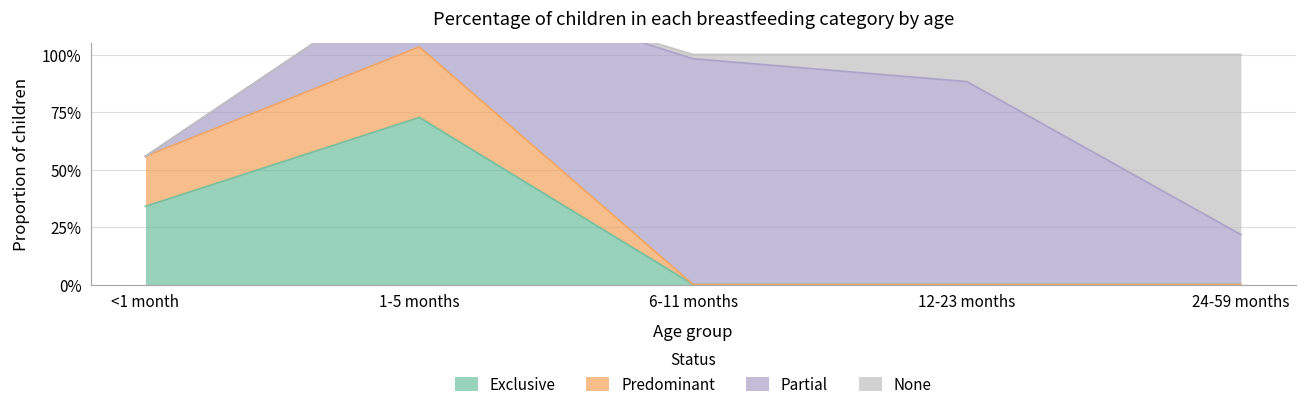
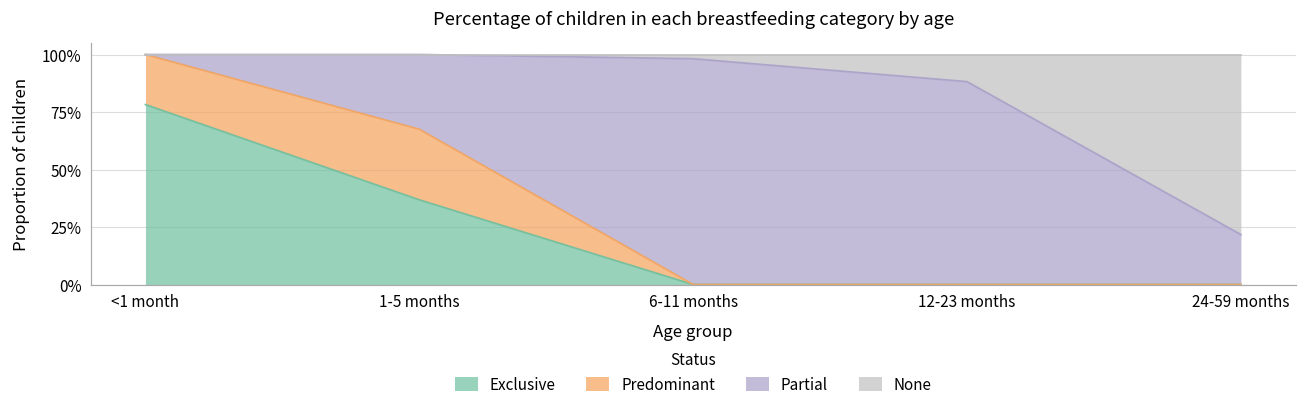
  {
    "Exclusive": {
-     "<1 month": "34%",
-     "1-5 months": "73%"
+     "<1 month": "78%",
+     "1-5 months": "37%"
    },
    "Predominant": {
      "1-5 months": "31%"
    }
  }
